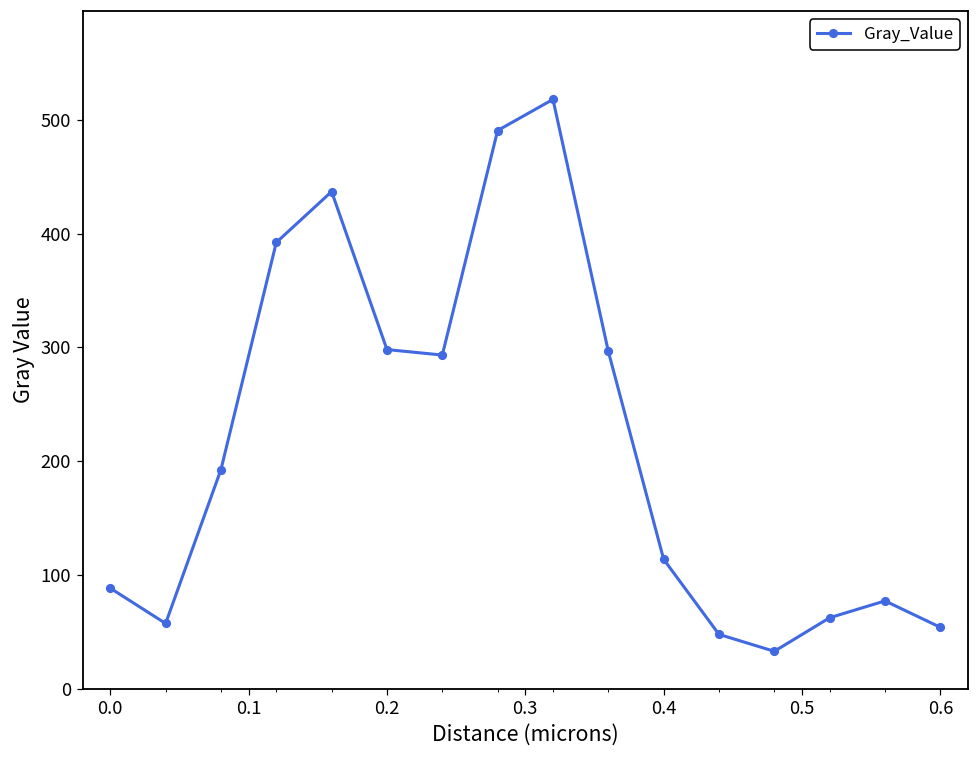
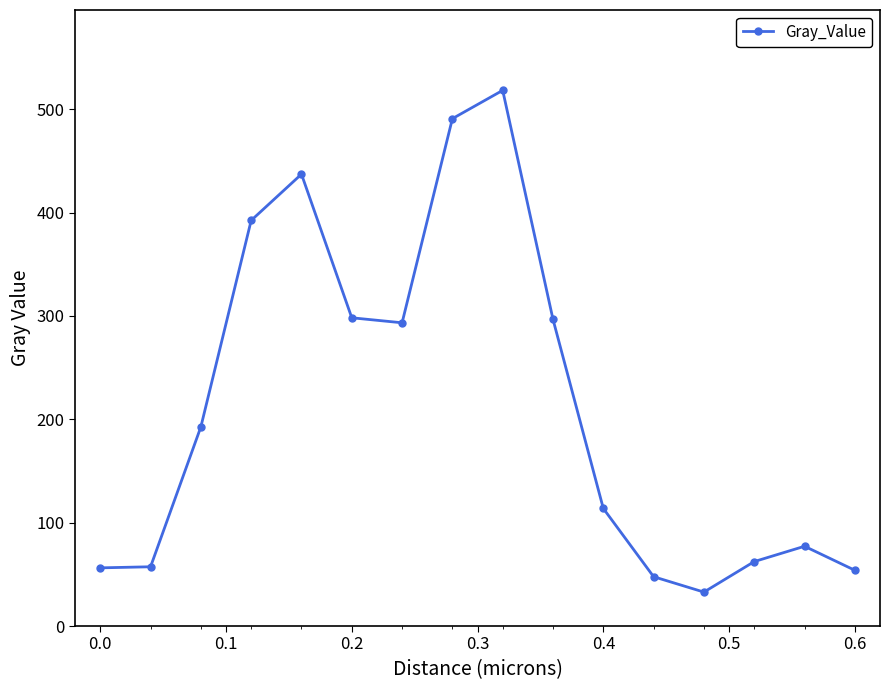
  {
-   "0.0": 88,
+   "0.0": 56,
    "0.2": 298,
    "0.4": 114,
    "0.6": 54
  }
